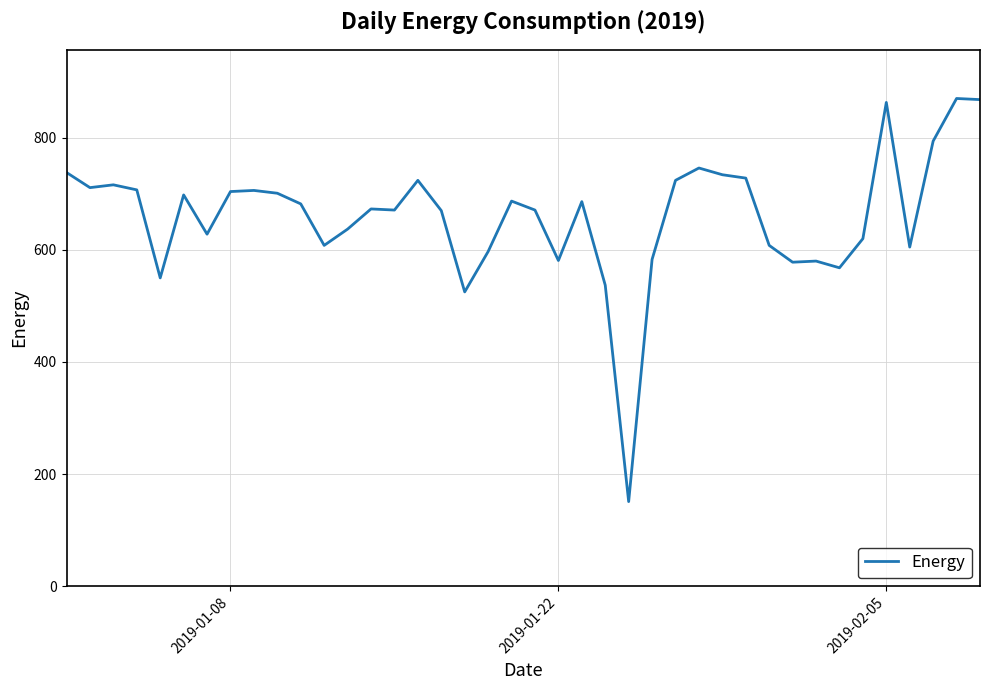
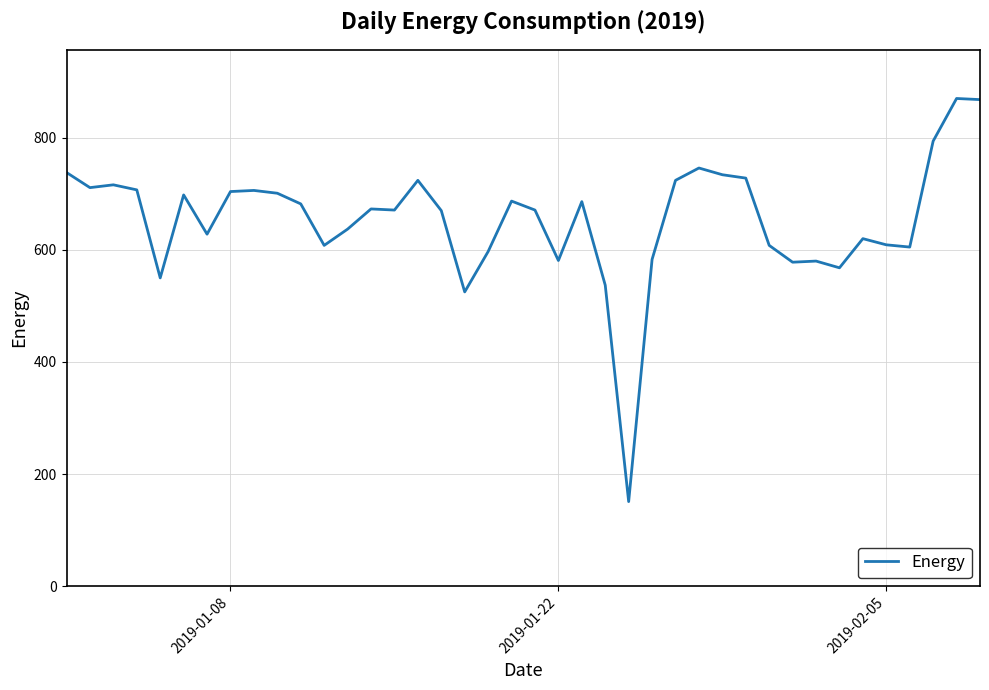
  {
    "2019-01-08": 700,
    "2019-01-22": 580,
-   "2019-02-05": 860
+   "2019-02-05": 610
  }
